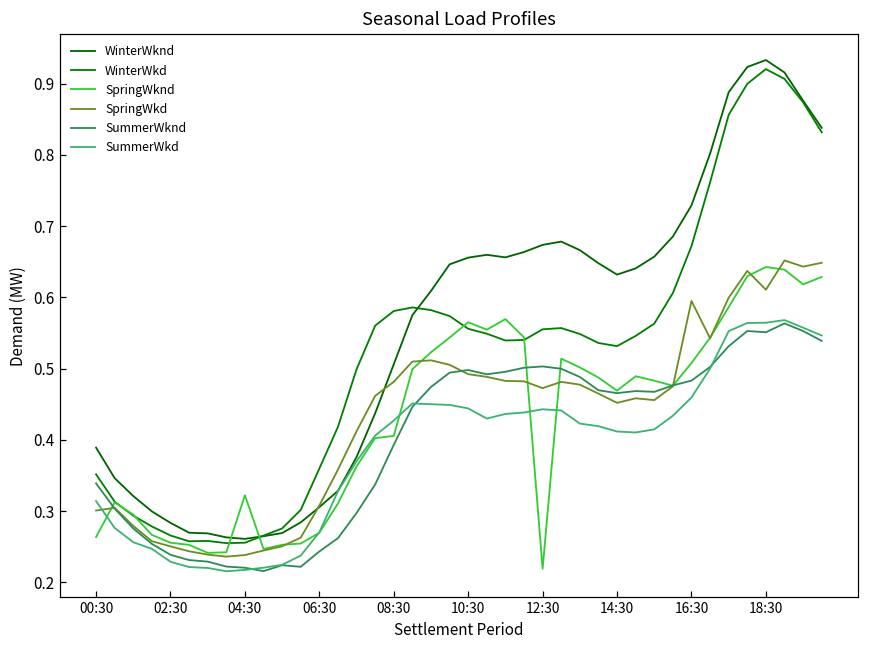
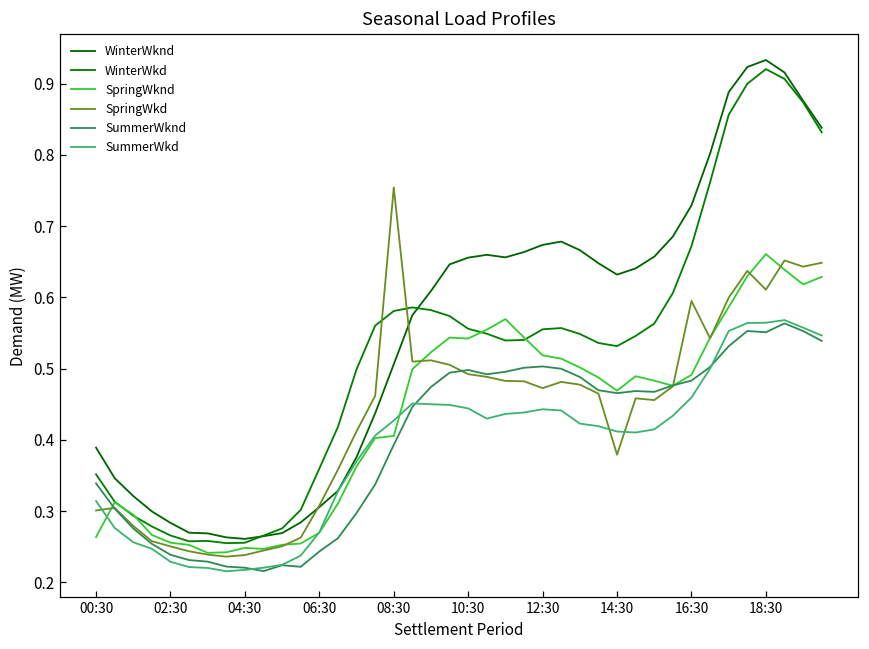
  {
    "SpringWknd": {
      "00:30": 0.26,
      "02:30": 0.26,
-     "04:30": 0.32,
+     "04:30": 0.25,
      "08:30": 0.41,
-     "10:30": 0.57,
-     "12:30": 0.22,
-     "16:30": 0.51,
-     "18:30": 0.64
+     "10:30": 0.54,
+     "12:30": 0.52,
+     "16:30": 0.49,
+     "18:30": 0.66
    },
    "SpringWkd": {
      "00:30": 0.30,
      "02:30": 0.25,
      "04:30": 0.24,
-     "08:30": 0.48,
+     "08:30": 0.75,
      "10:30": 0.49,
      "12:30": 0.47,
-     "14:30": 0.45,
+     "14:30": 0.38,
      "16:30": 0.59,
      "18:30": 0.61
    }
  }
